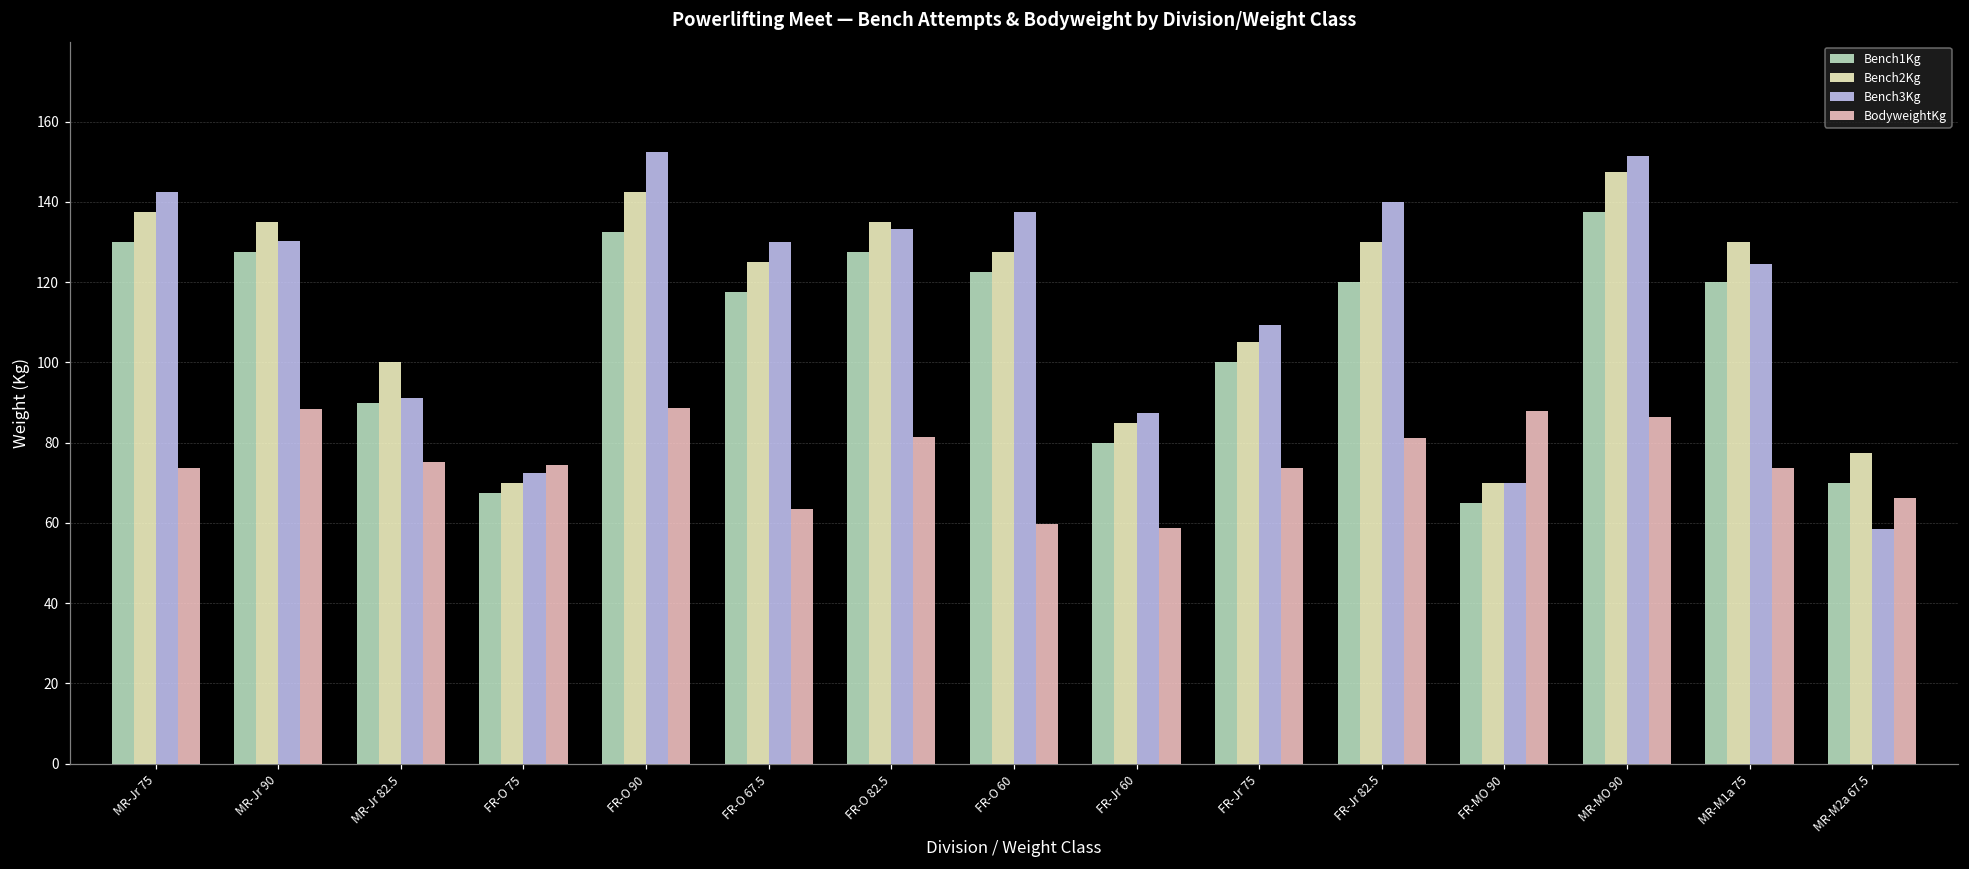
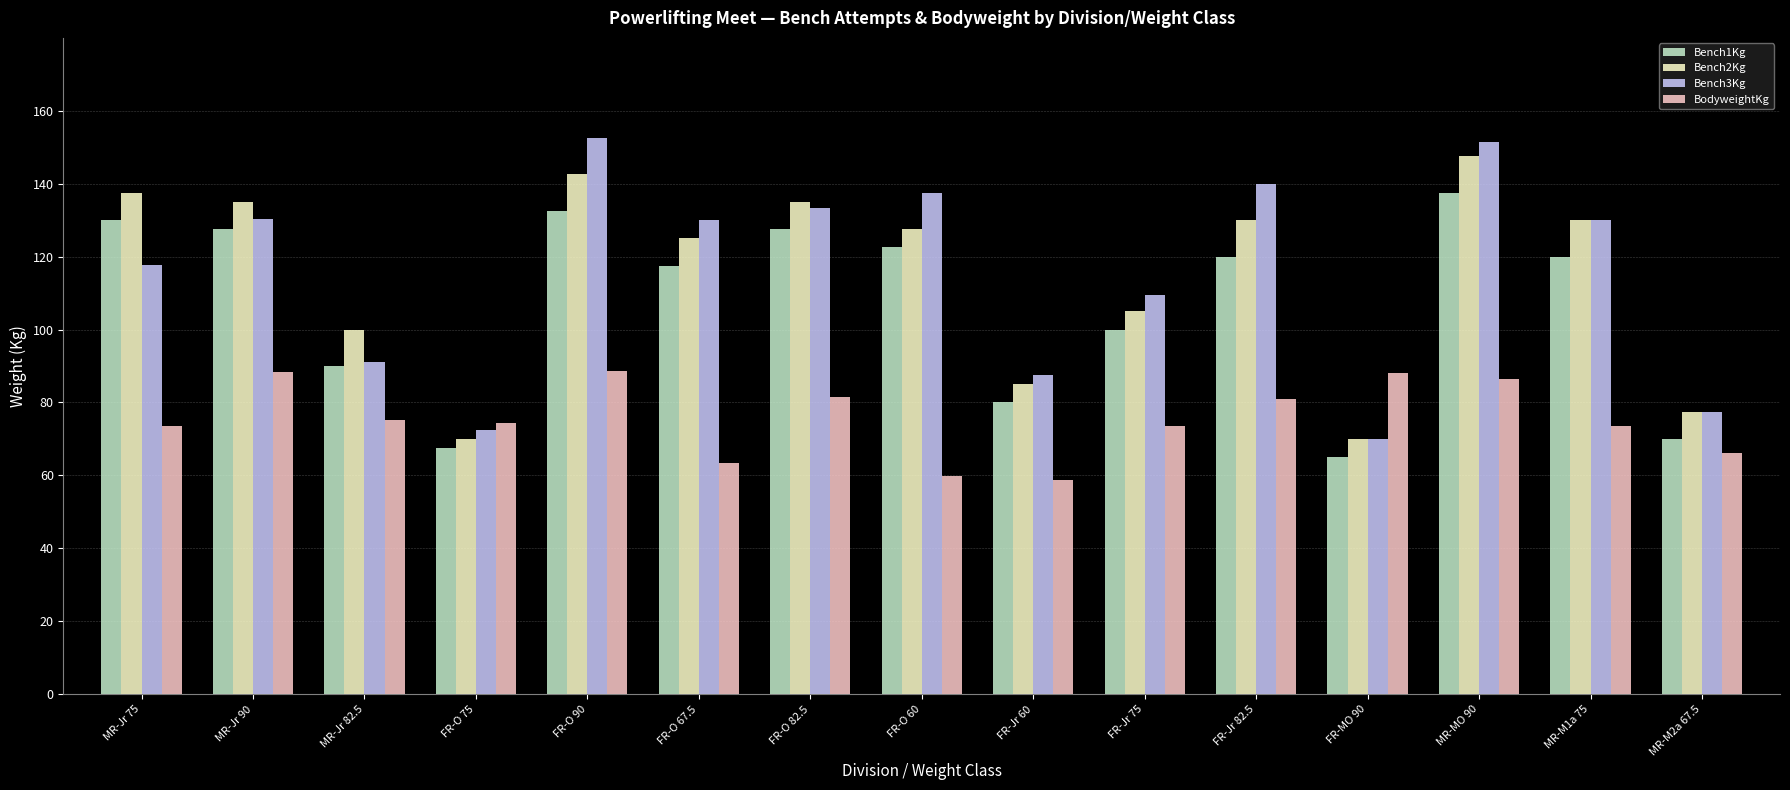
  {
    "Bench3Kg": {
-     "MR-Jr 75": 143,
+     "MR-Jr 75": 118,
      "MR-Jr 90": 130,
      "MR-Jr 82.5": 91,
      "FR-O 75": 73,
      "FR-O 90": 153,
      "FR-O 67.5": 130,
      "FR-O 82.5": 133,
      "FR-O 60": 138,
      "FR-Jr 60": 88,
      "FR-Jr 75": 109,
      "FR-Jr 82.5": 140,
      "FR-MO 90": 70,
      "MR-MO 90": 151,
-     "MR-M1a 75": 125,
-     "MR-M2a 67.5": 59
+     "MR-M1a 75": 130,
+     "MR-M2a 67.5": 78
    }
  }
